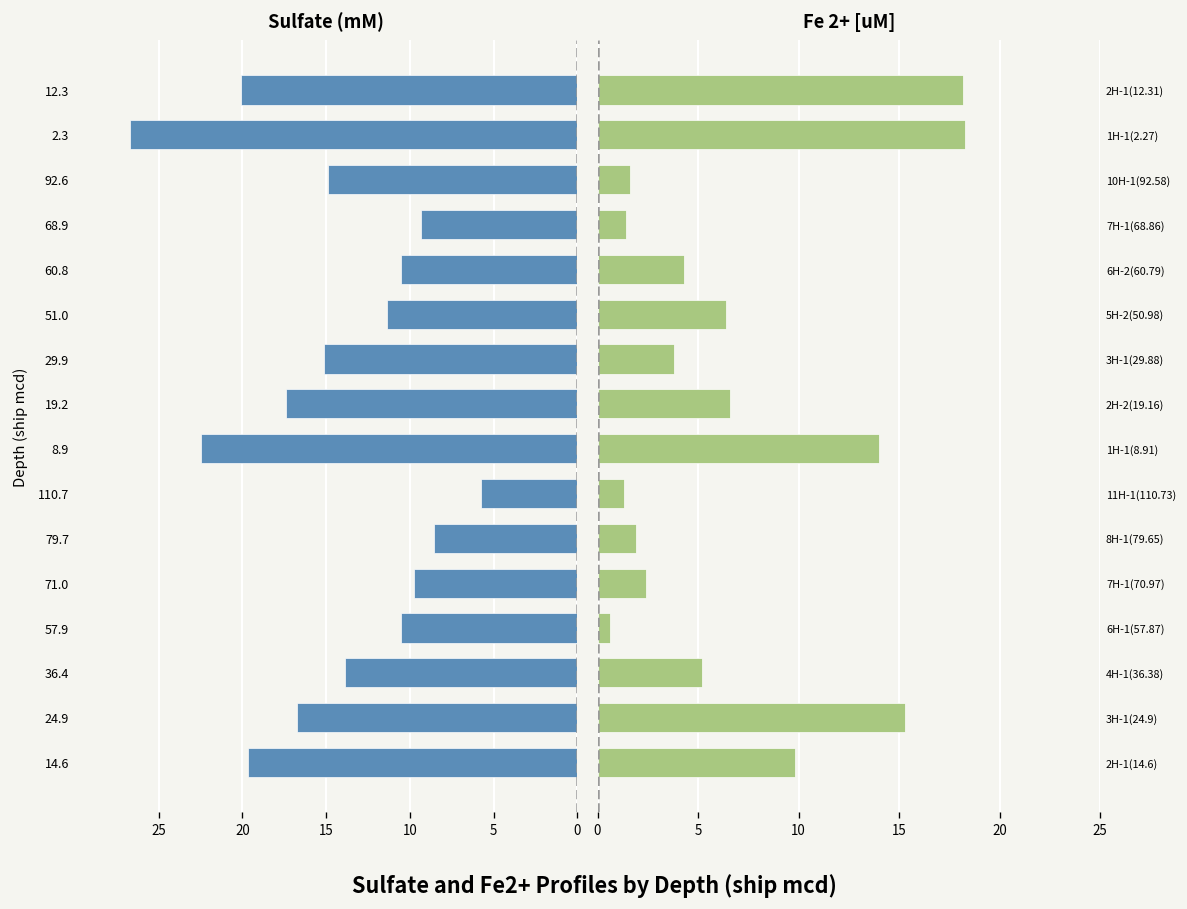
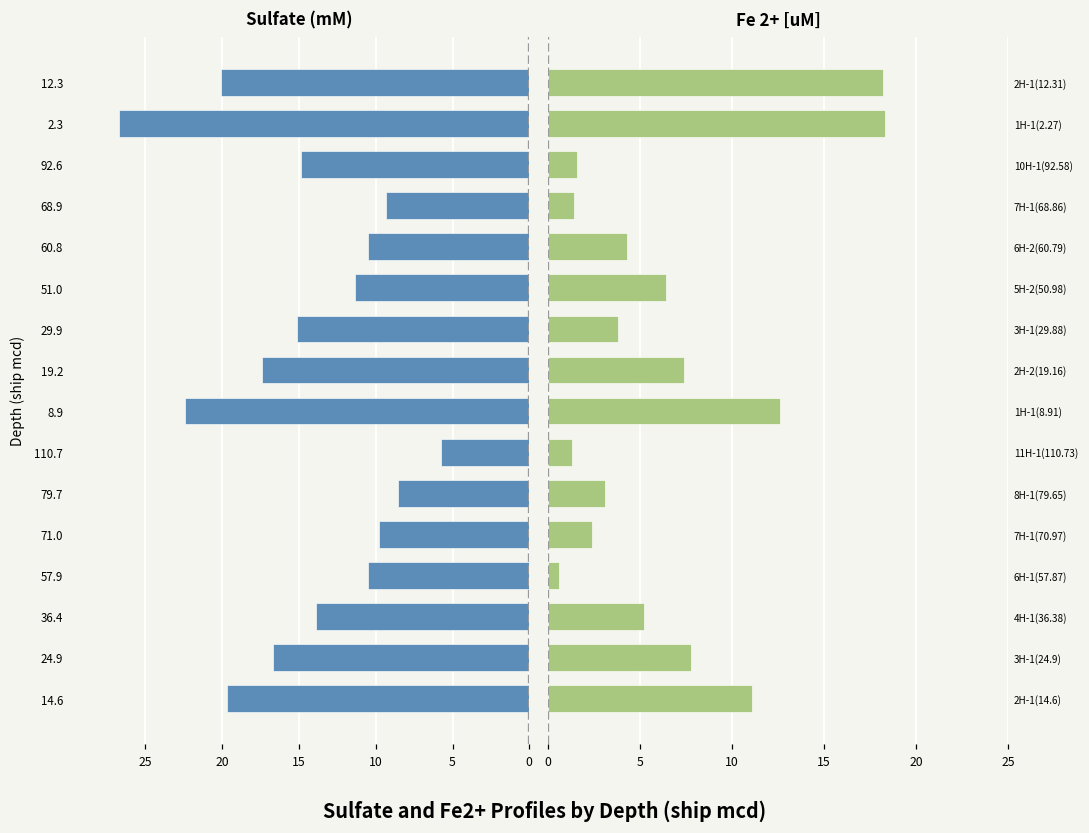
  {
    "Fe 2+ [uM]": {
      "2H-1(12.31)": 18.2,
      "1H-1(2.27)": 18.3,
      "10H-1(92.58)": 1.6,
      "7H-1(68.86)": 1.4,
      "6H-2(60.79)": 4.3,
      "5H-2(50.98)": 6.4,
      "3H-1(29.88)": 3.8,
-     "2H-2(19.16)": 6.6,
-     "1H-1(8.91)": 14.0,
+     "2H-2(19.16)": 7.4,
+     "1H-1(8.91)": 12.6,
      "11H-1(110.73)": 1.3,
-     "8H-1(79.65)": 1.9,
+     "8H-1(79.65)": 3.1,
      "7H-1(70.97)": 2.4,
      "6H-1(57.87)": 0.6,
      "4H-1(36.38)": 5.2,
-     "3H-1(24.9)": 15.3,
-     "2H-1(14.6)": 9.8
+     "3H-1(24.9)": 7.8,
+     "2H-1(14.6)": 11.1
    }
  }
